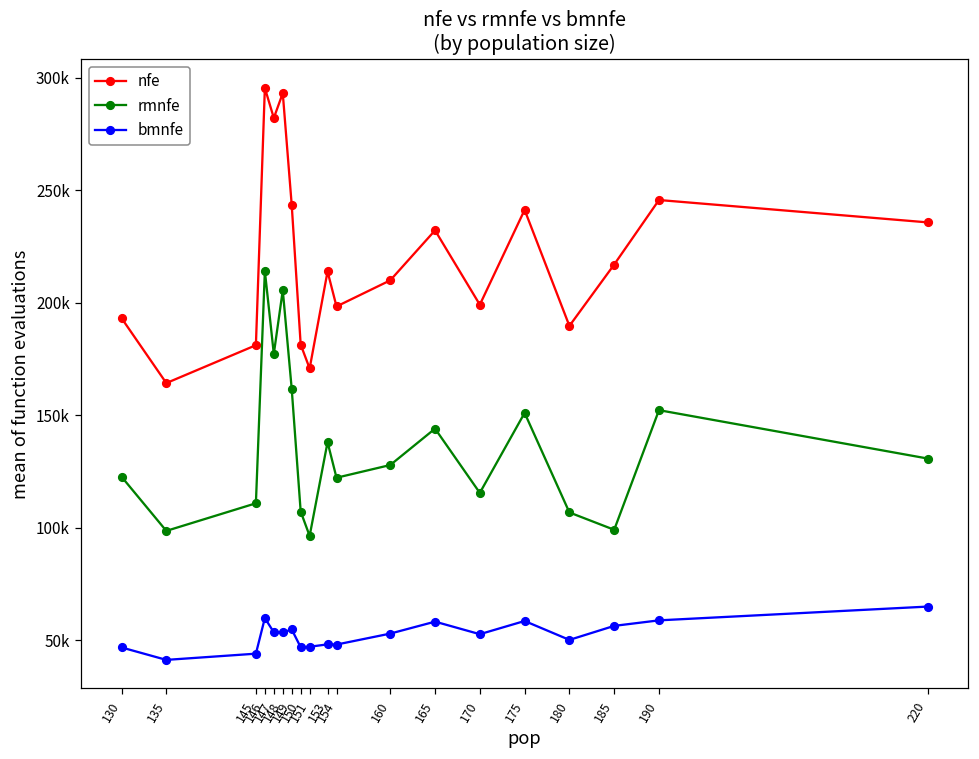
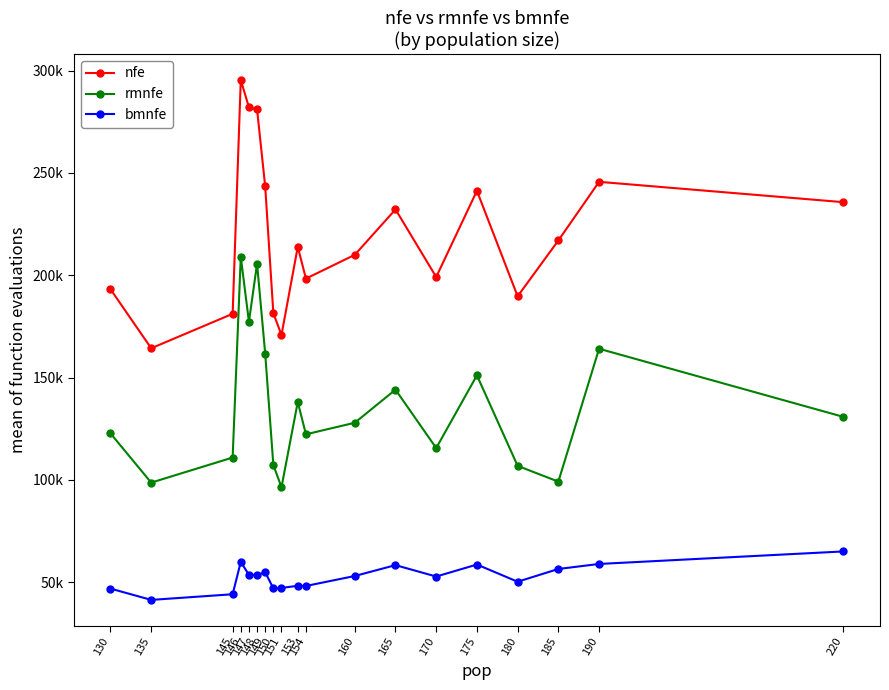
  {
    "nfe": {
      "130": 193000,
      "135": 164000,
      "145": 181000,
      "146": 295000,
      "147": 282000,
-     "148": 293000,
+     "148": 281000,
      "149": 243000,
      "150": 181000,
      "151": 171000,
      "153": 214000,
      "154": 198000,
      "160": 210000,
      "165": 232000,
      "170": 199000,
      "175": 241000,
      "180": 190000,
      "185": 217000,
      "190": 246000,
      "220": 236000
    },
    "rmnfe": {
      "130": 123000,
      "135": 99000,
      "145": 111000,
-     "146": 214000,
+     "146": 209000,
      "147": 177000,
      "148": 206000,
      "149": 162000,
      "150": 107000,
      "151": 96000,
      "153": 138000,
      "154": 122000,
      "160": 128000,
      "165": 144000,
      "170": 116000,
      "175": 151000,
      "180": 107000,
      "185": 99000,
-     "190": 152000,
+     "190": 164000,
      "220": 131000
    },
    "bmnfe": {
      "130": 47000,
      "135": 41000,
      "145": 44000,
      "146": 60000,
      "147": 54000,
      "148": 54000,
      "149": 55000,
      "150": 47000,
      "151": 47000,
      "153": 48000,
      "154": 48000,
      "160": 53000,
      "165": 58000,
      "170": 53000,
      "175": 59000,
      "180": 50000,
      "185": 56000,
      "190": 59000,
      "220": 65000
    }
  }
